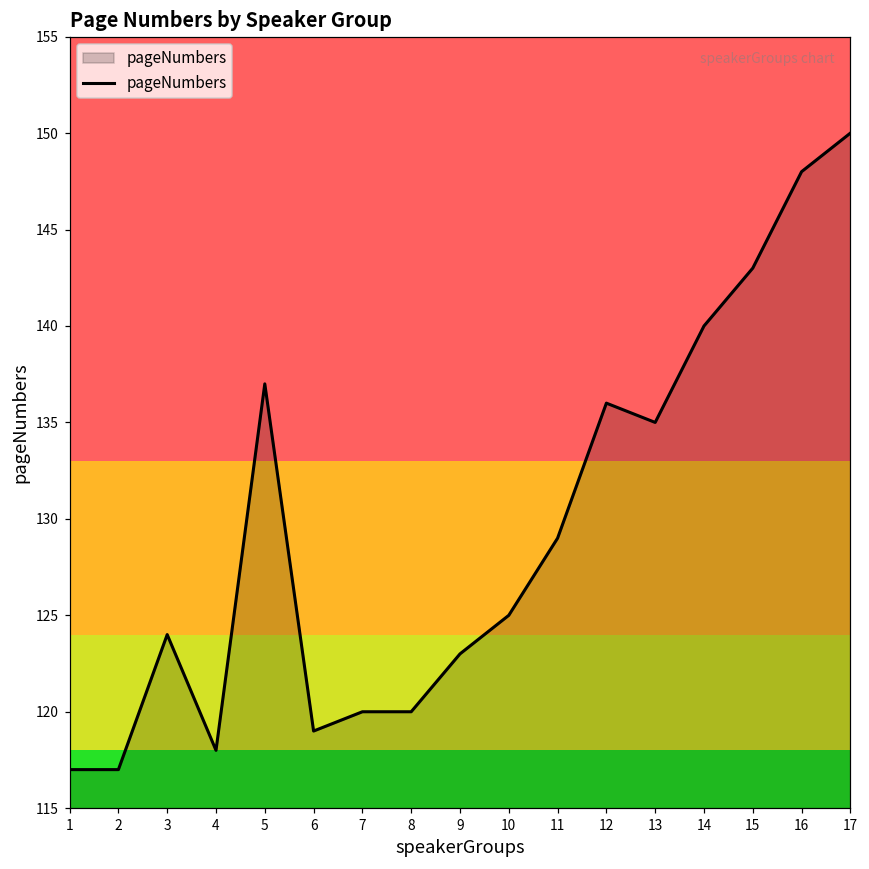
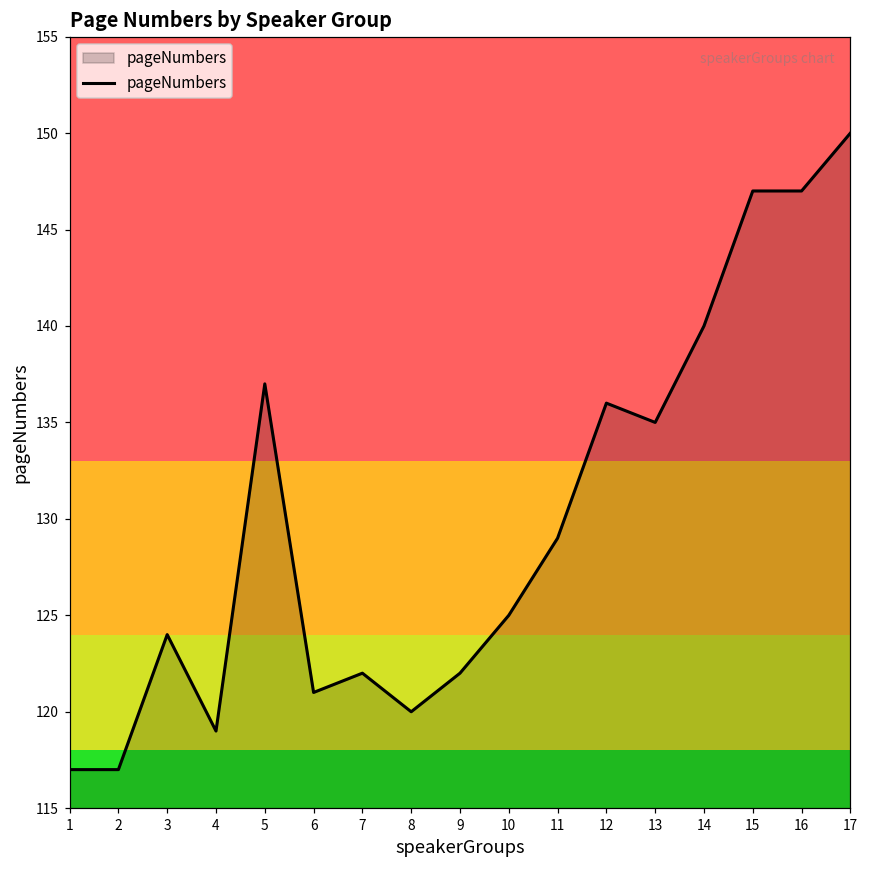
  {
    "1": 117,
    "2": 117,
    "3": 124,
-   "4": 118,
+   "4": 119,
    "5": 137,
-   "6": 119,
-   "7": 120,
+   "6": 121,
+   "7": 122,
    "8": 120,
-   "9": 123,
+   "9": 122,
    "10": 125,
    "11": 129,
    "12": 136,
    "13": 135,
    "14": 140,
-   "15": 143,
-   "16": 148,
+   "15": 147,
+   "16": 147,
    "17": 150
  }
